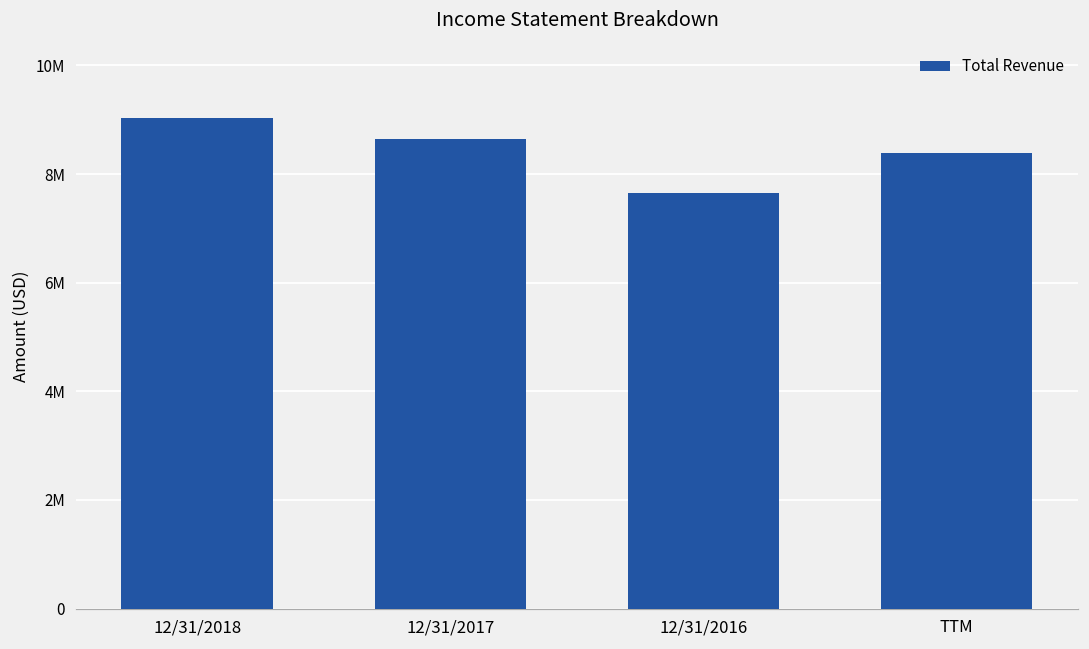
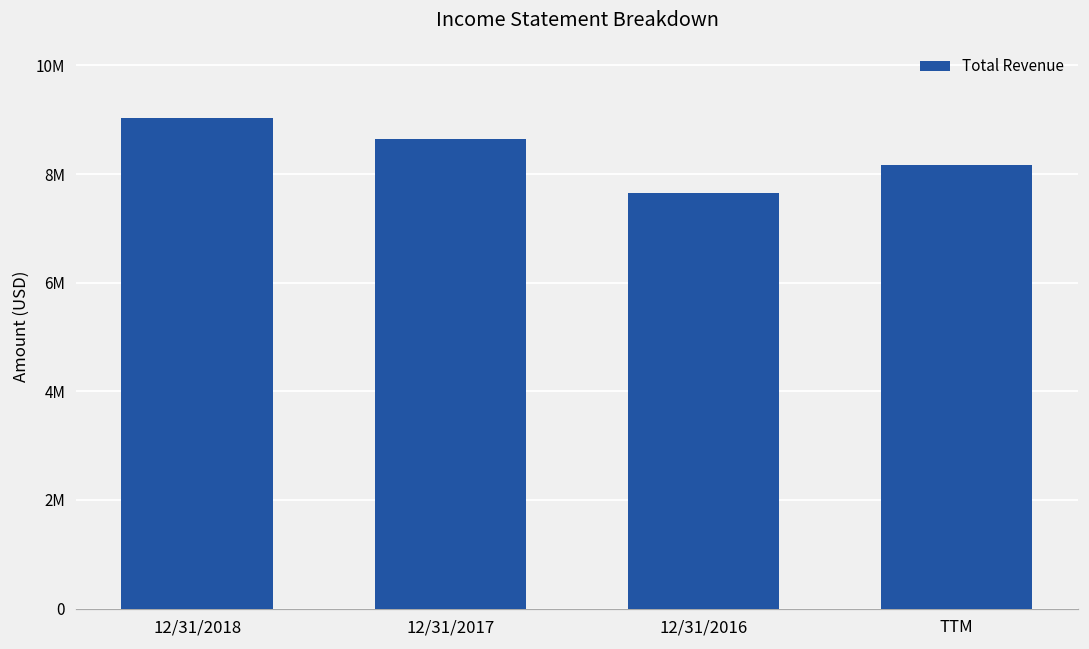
  {
    "12/31/2018": 9000000,
    "12/31/2017": 8600000,
    "12/31/2016": 7600000,
-   "TTM": 8400000
+   "TTM": 8200000
  }
